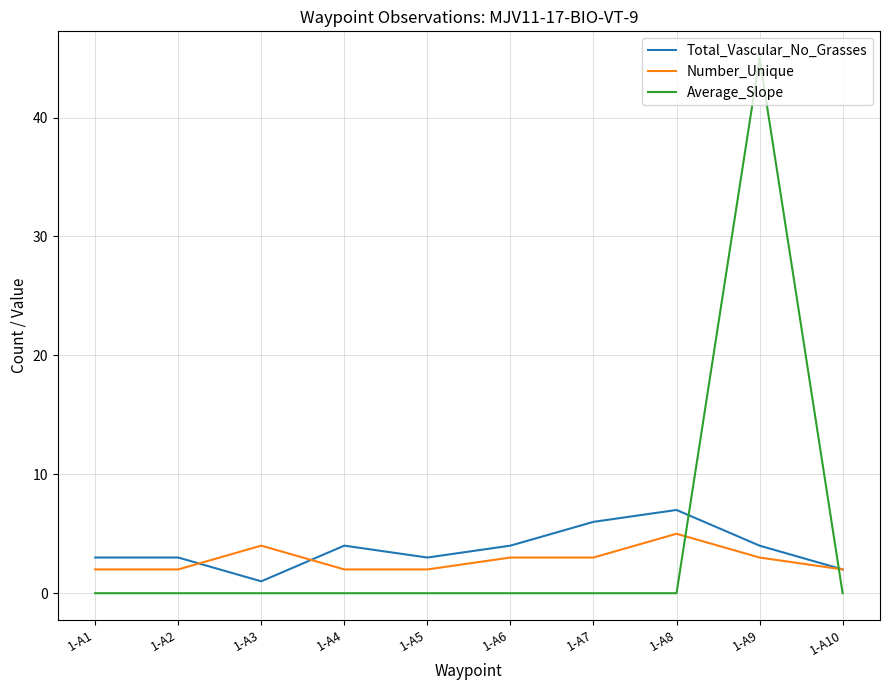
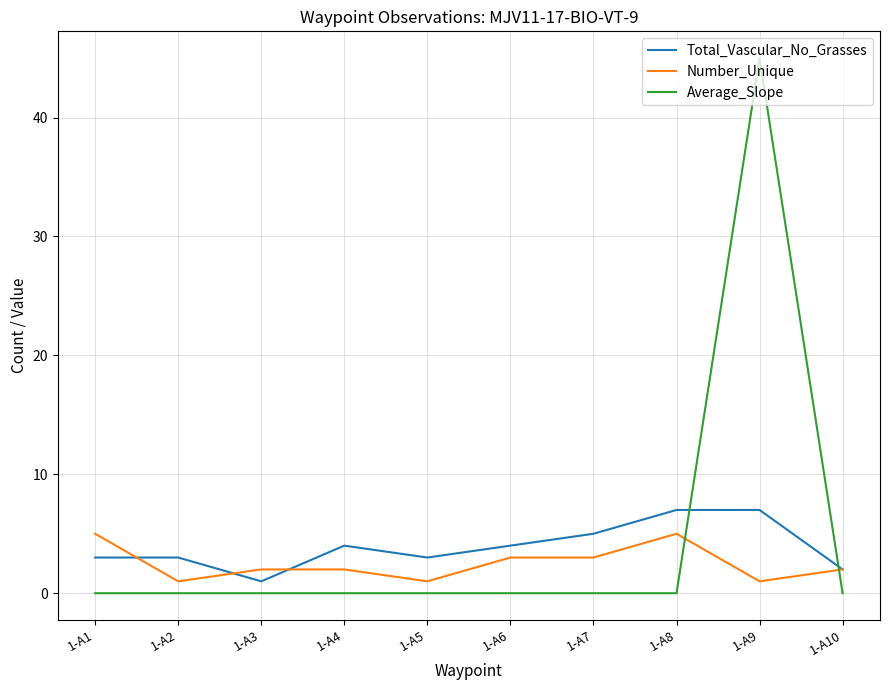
  {
    "Total_Vascular_No_Grasses": {
      "1-A1": 3,
      "1-A2": 3,
      "1-A3": 1,
      "1-A4": 4,
      "1-A5": 3,
      "1-A6": 4,
-     "1-A7": 6,
+     "1-A7": 5,
      "1-A8": 7,
-     "1-A9": 4
+     "1-A9": 7
    },
    "Number_Unique": {
-     "1-A1": 2,
-     "1-A2": 2,
-     "1-A3": 4,
+     "1-A1": 5,
+     "1-A2": 1,
+     "1-A3": 2,
      "1-A4": 2,
-     "1-A5": 2,
+     "1-A5": 1,
      "1-A6": 3,
      "1-A7": 3,
      "1-A8": 5,
-     "1-A9": 3
+     "1-A9": 1
    },
    "Average_Slope": {
      "1-A1": 0,
      "1-A2": 0,
      "1-A3": 0,
      "1-A4": 0,
      "1-A5": 0,
      "1-A6": 0,
      "1-A7": 0,
      "1-A8": 0,
      "1-A10": 0
    }
  }
